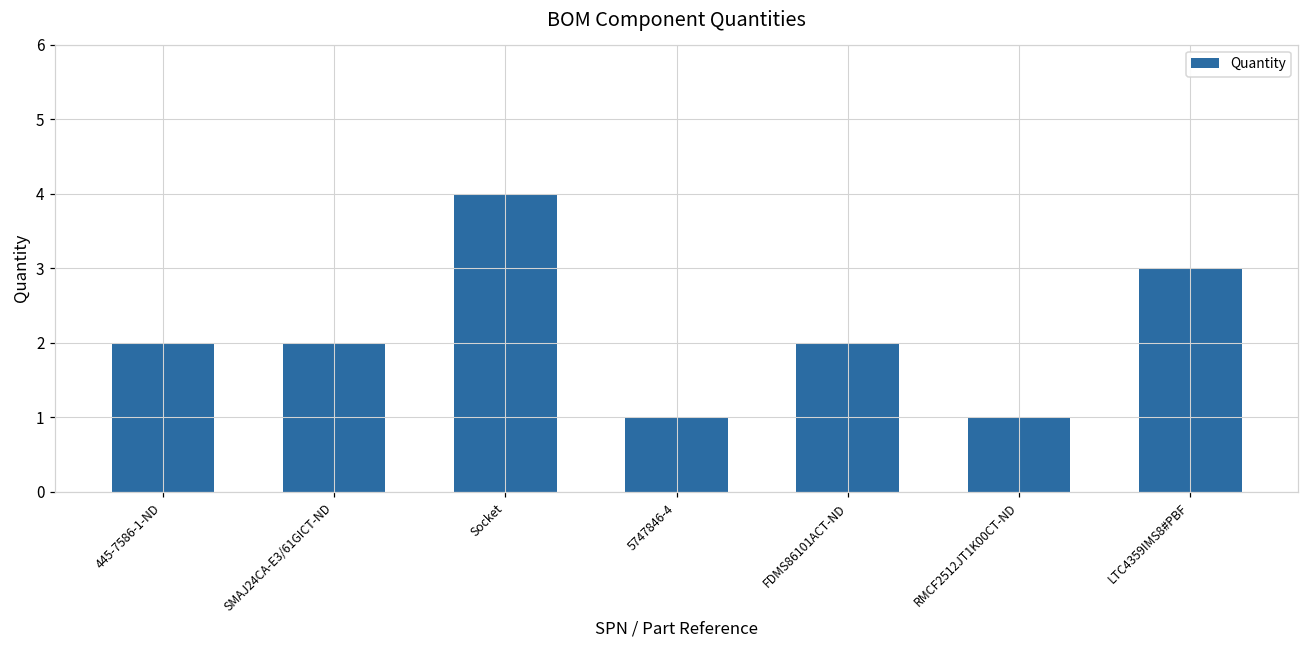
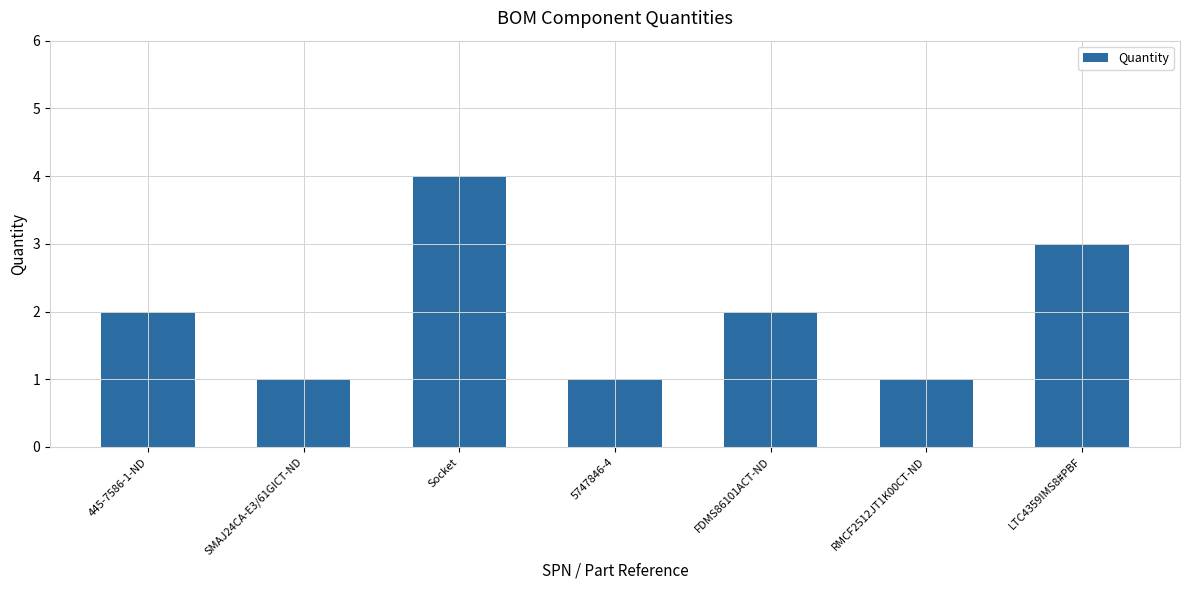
  {
    "445-7586-1-ND": 2,
-   "SMAJ24CA-E3/61GICT-ND": 2,
+   "SMAJ24CA-E3/61GICT-ND": 1,
    "Socket": 4,
    "5747846-4": 1,
    "FDMS86101ACT-ND": 2,
    "RMCF2512JT1K00CT-ND": 1,
    "LTC4359IMS8#PBF": 3
  }
